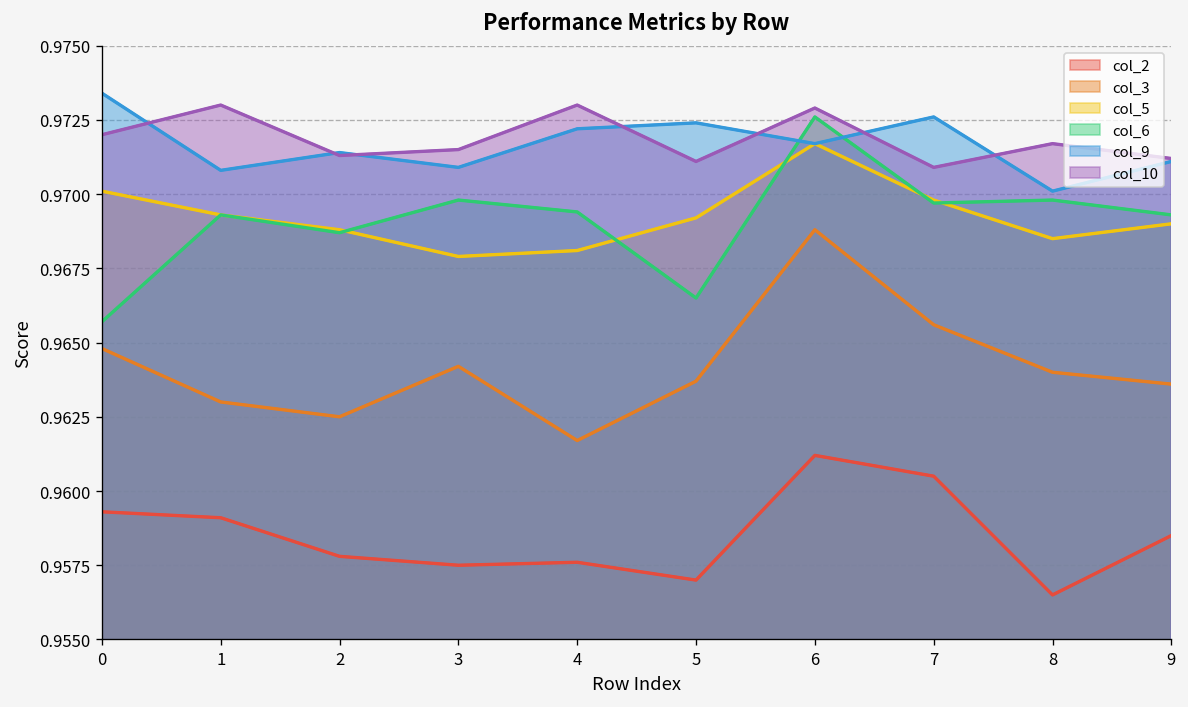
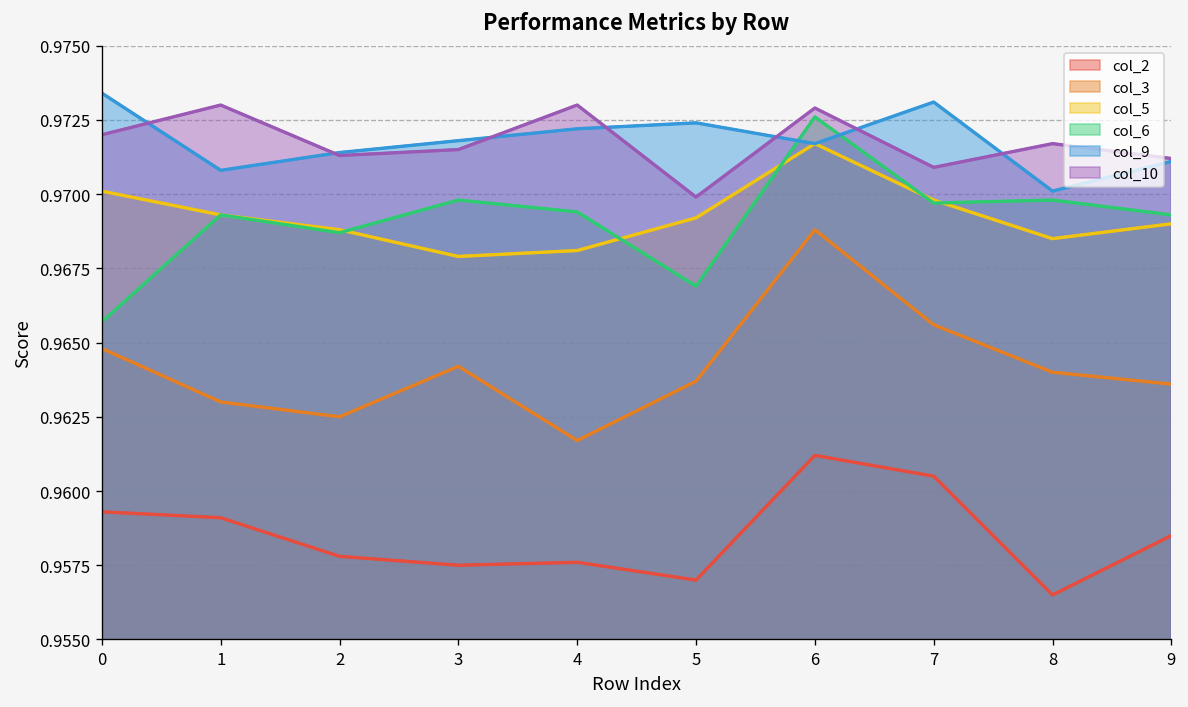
  {
    "col_6": {
      "0": 0.9657,
      "3": 0.9698,
      "4": 0.9694,
-     "5": 0.9665,
+     "5": 0.9669,
      "6": 0.9726,
      "8": 0.9698,
      "9": 0.9693
    },
    "col_9": {
      "0": 0.9734,
      "1": 0.9708,
-     "3": 0.9709,
+     "3": 0.9718,
      "4": 0.9722,
      "5": 0.9724,
-     "7": 0.9726,
+     "7": 0.9731,
      "8": 0.9701
    },
    "col_10": {
      "0": 0.9720,
      "1": 0.9730,
      "3": 0.9715,
      "4": 0.9730,
-     "5": 0.9711,
+     "5": 0.9699,
      "6": 0.9729,
      "7": 0.9709,
      "8": 0.9717
    }
  }
